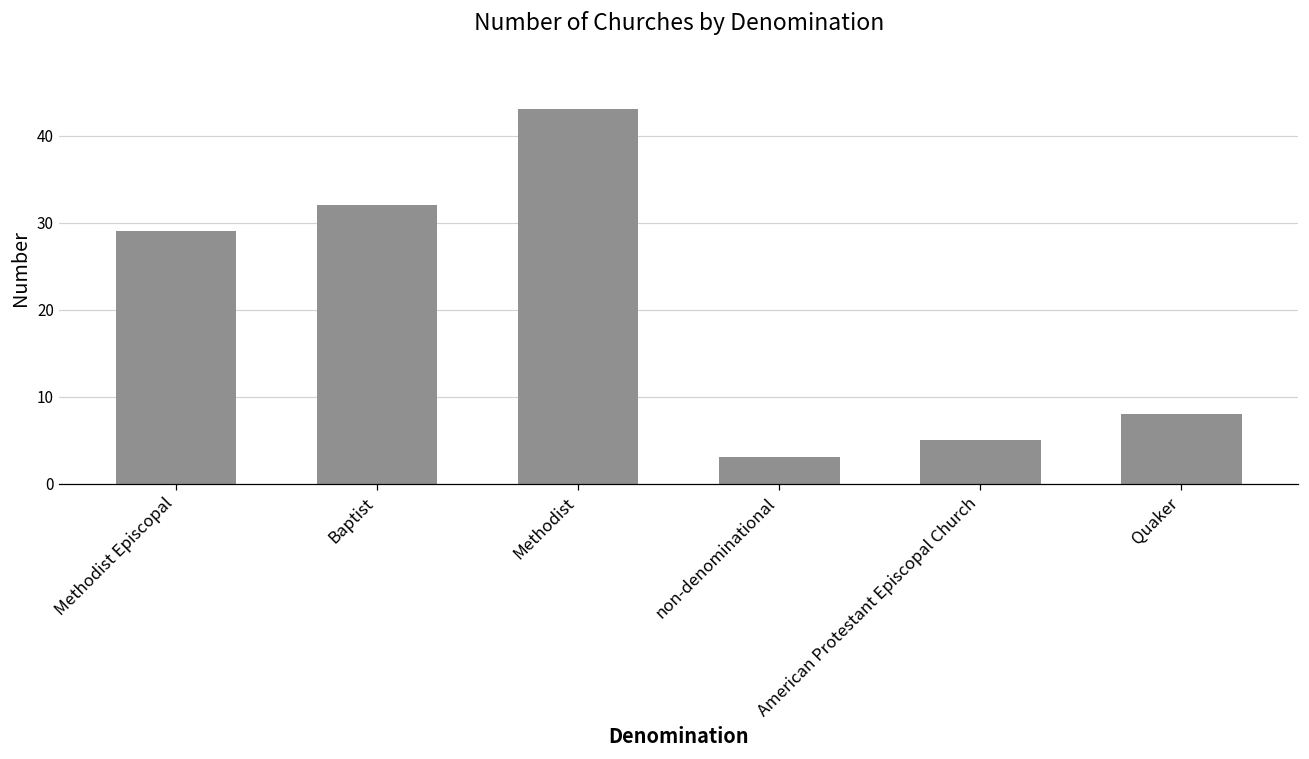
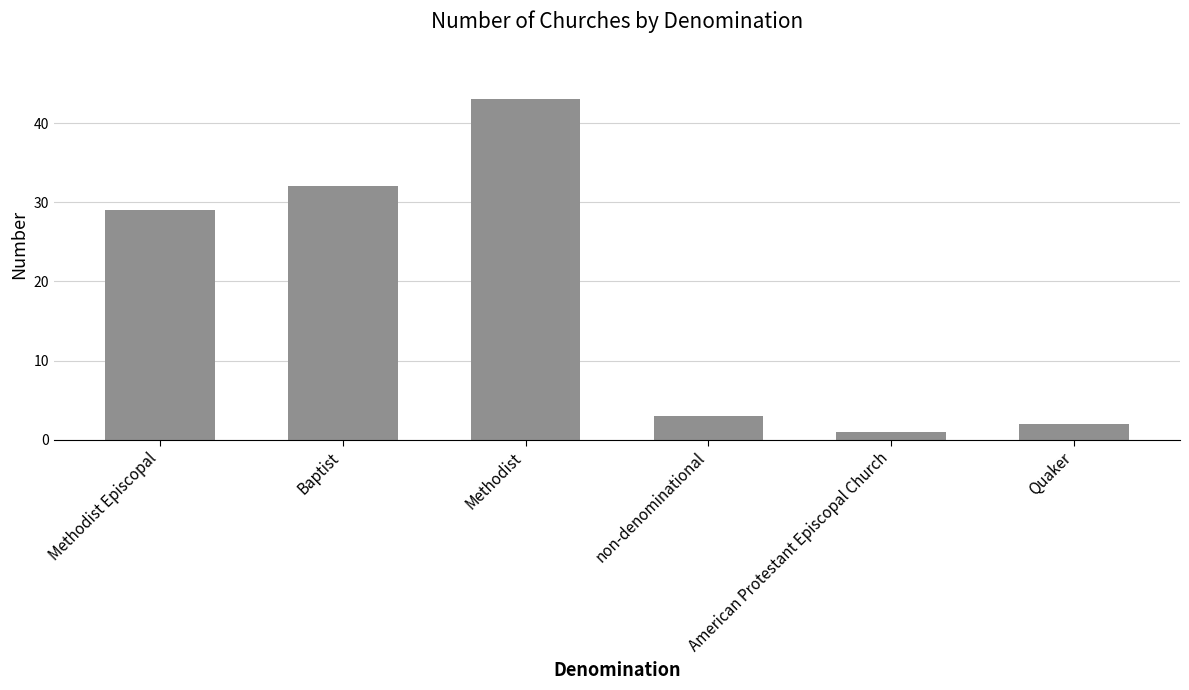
  {
    "Methodist Episcopal": 29,
    "Baptist": 32,
    "Methodist": 43,
    "non-denominational": 3,
-   "American Protestant Episcopal Church": 5,
-   "Quaker": 8
+   "American Protestant Episcopal Church": 1,
+   "Quaker": 2
  }
